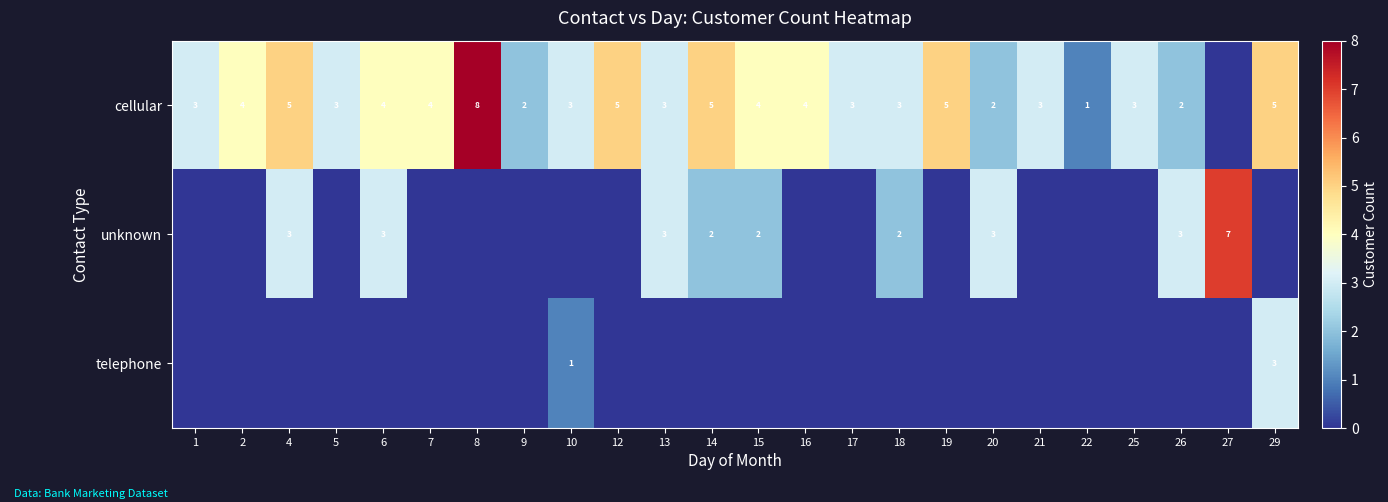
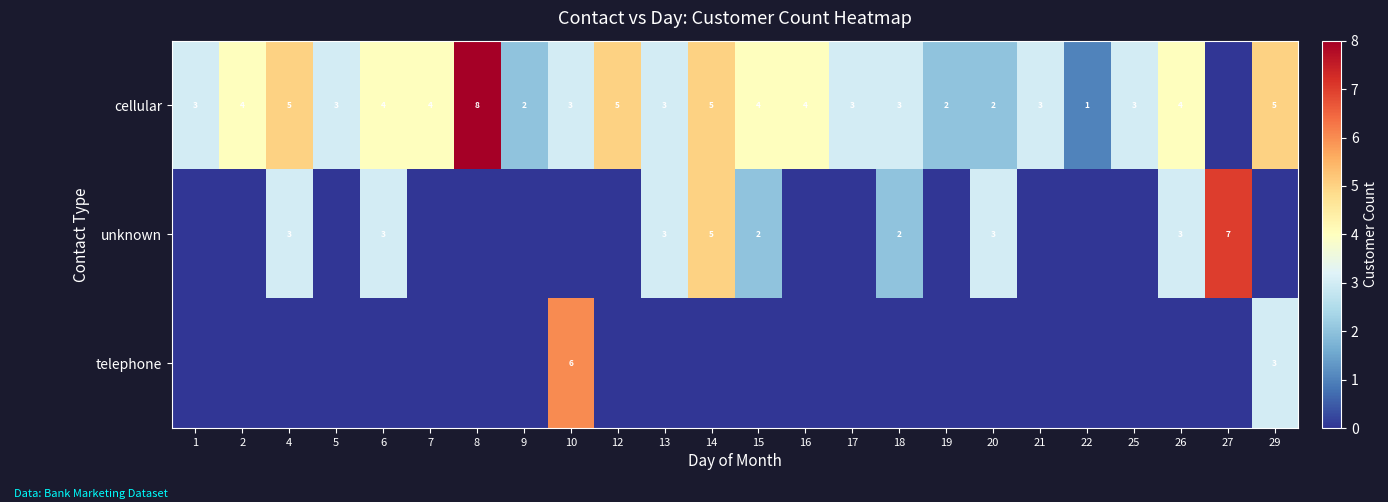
  {
    "cellular": {
      "2": 4,
      "4": 5,
      "6": 4,
      "7": 4,
      "8": 8,
      "9": 2,
      "12": 5,
      "14": 5,
      "15": 4,
      "16": 4,
-     "19": 5,
+     "19": 2,
      "20": 2,
      "22": 1,
-     "26": 2,
+     "26": 4,
      "29": 5
    },
    "unknown": {
-     "14": 2,
+     "14": 5,
      "15": 2,
      "18": 2,
      "27": 7
    },
    "telephone": {
-     "10": 1
+     "10": 6
    }
  }
